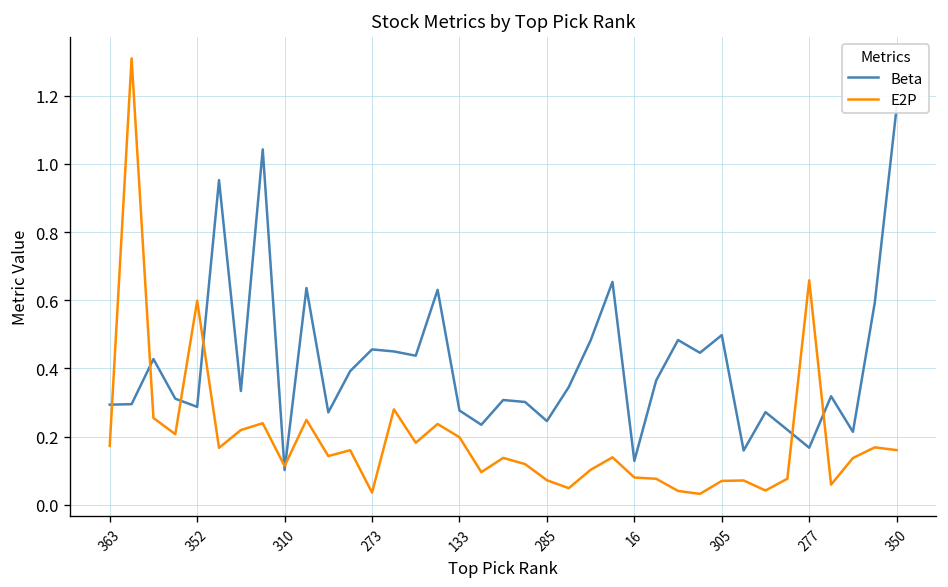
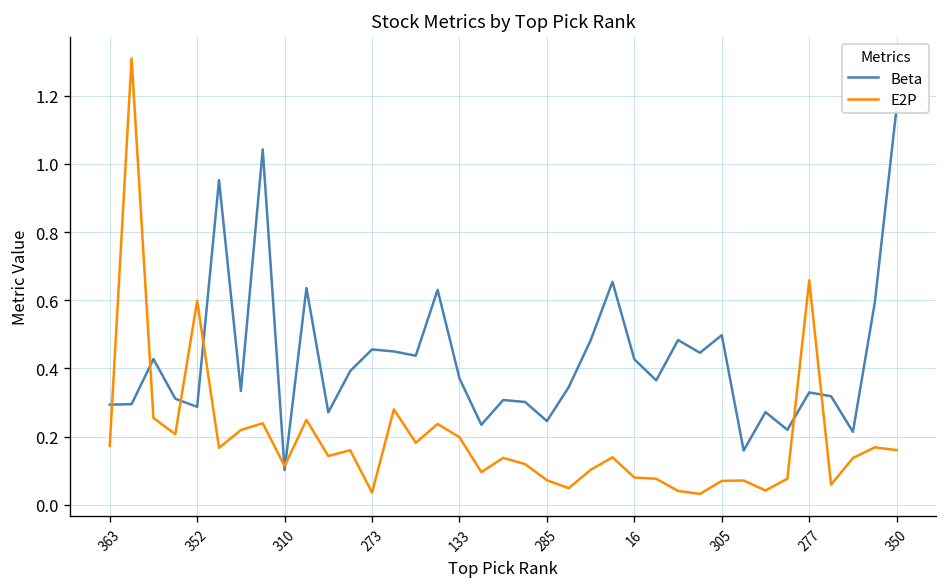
  {
    "Beta": {
      "363": 0.29,
      "352": 0.29,
      "310": 0.10,
      "273": 0.46,
-     "133": 0.28,
+     "133": 0.37,
      "285": 0.25,
-     "16": 0.13,
+     "16": 0.43,
      "305": 0.50,
-     "277": 0.17
+     "277": 0.33
    },
    "E2P": {
      "363": 0.17,
      "352": 0.60,
      "310": 0.11,
      "273": 0.04,
      "133": 0.20,
      "285": 0.07,
      "16": 0.08,
      "305": 0.07,
      "277": 0.66,
      "350": 0.16
    }
  }
